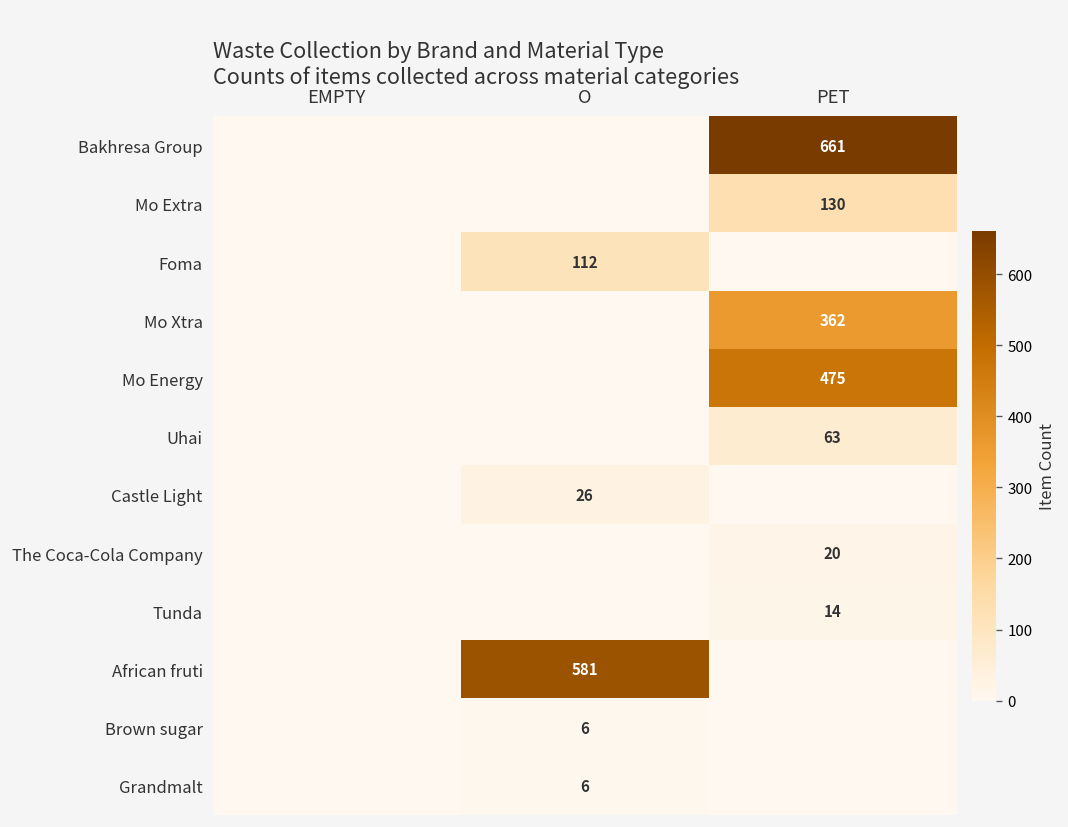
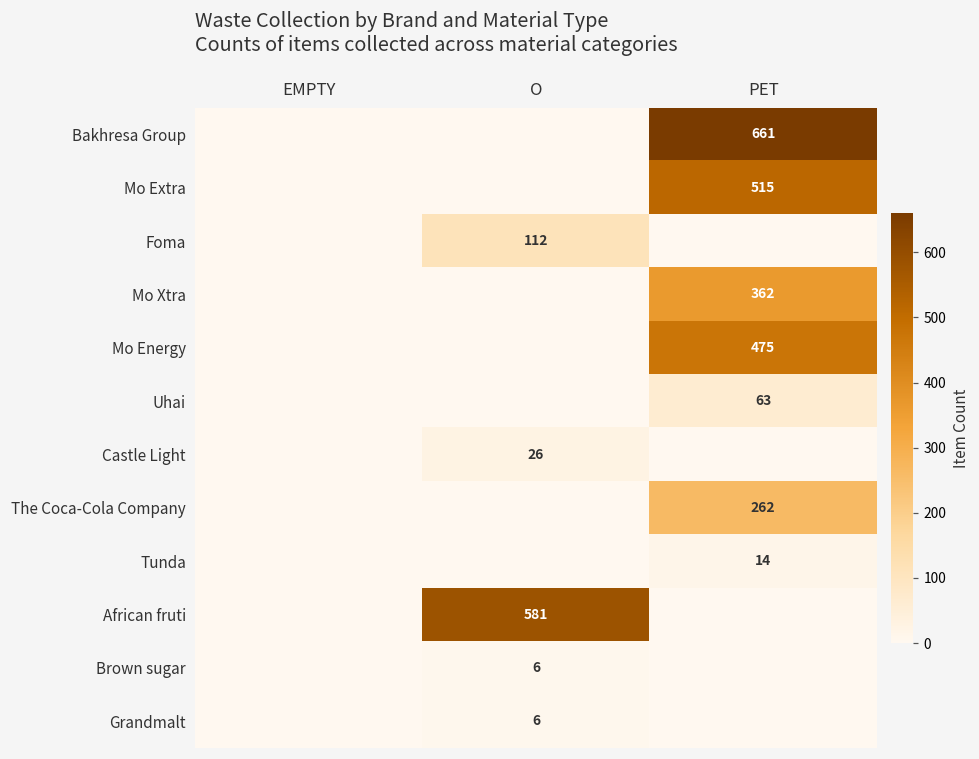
  {
    "Bakhresa Group": {
      "PET": 661
    },
    "Mo Extra": {
-     "PET": 130
+     "PET": 515
    },
    "Foma": {
      "O": 112
    },
    "Mo Xtra": {
      "PET": 362
    },
    "Mo Energy": {
      "PET": 475
    },
    "Uhai": {
      "PET": 63
    },
    "Castle Light": {
      "O": 26
    },
    "The Coca-Cola Company": {
-     "PET": 20
+     "PET": 262
    },
    "Tunda": {
      "PET": 14
    },
    "African fruti": {
      "O": 581
    },
    "Brown sugar": {
      "O": 6
    },
    "Grandmalt": {
      "O": 6
    }
  }
